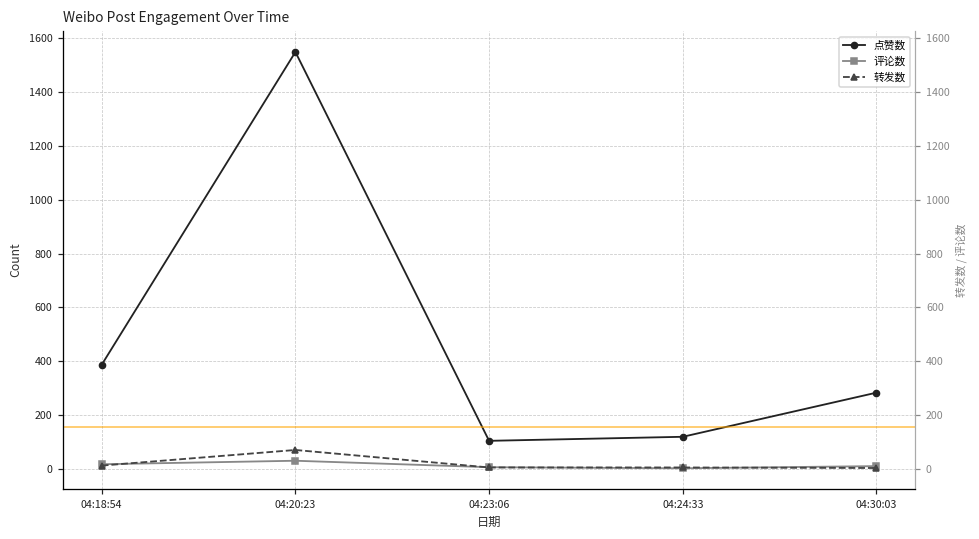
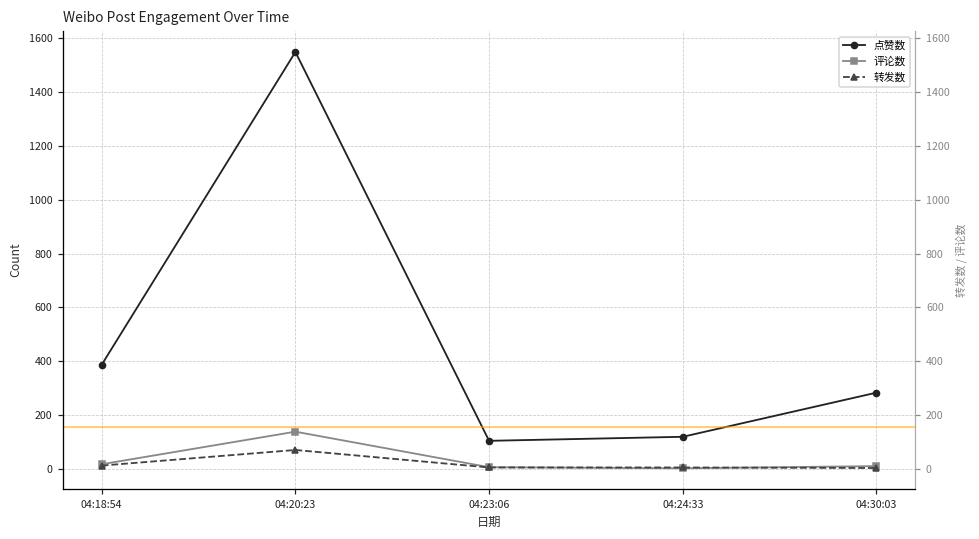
  {
    "评论数": {
-     "04:20:23": 30
+     "04:20:23": 140
    }
  }
